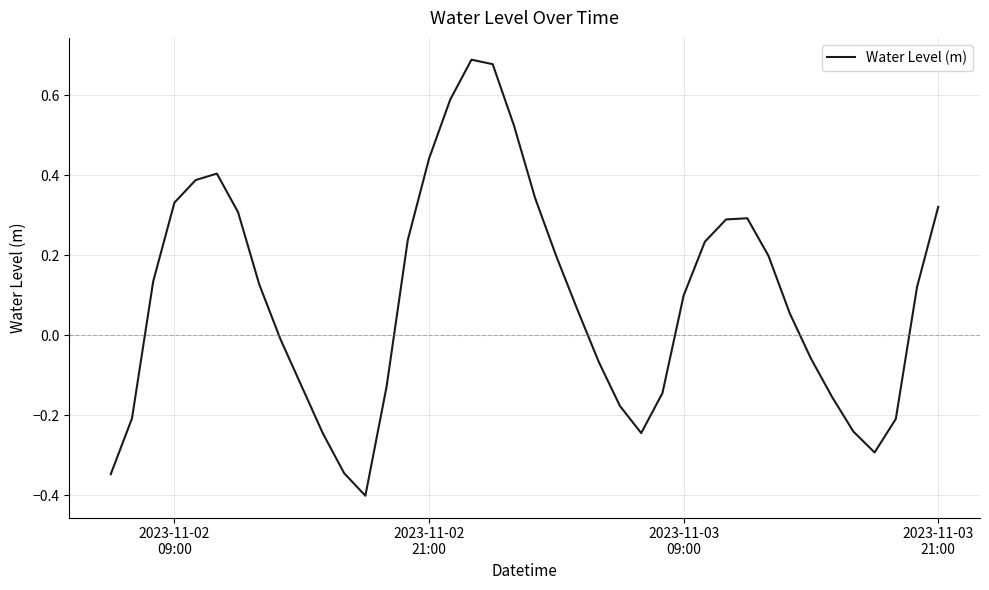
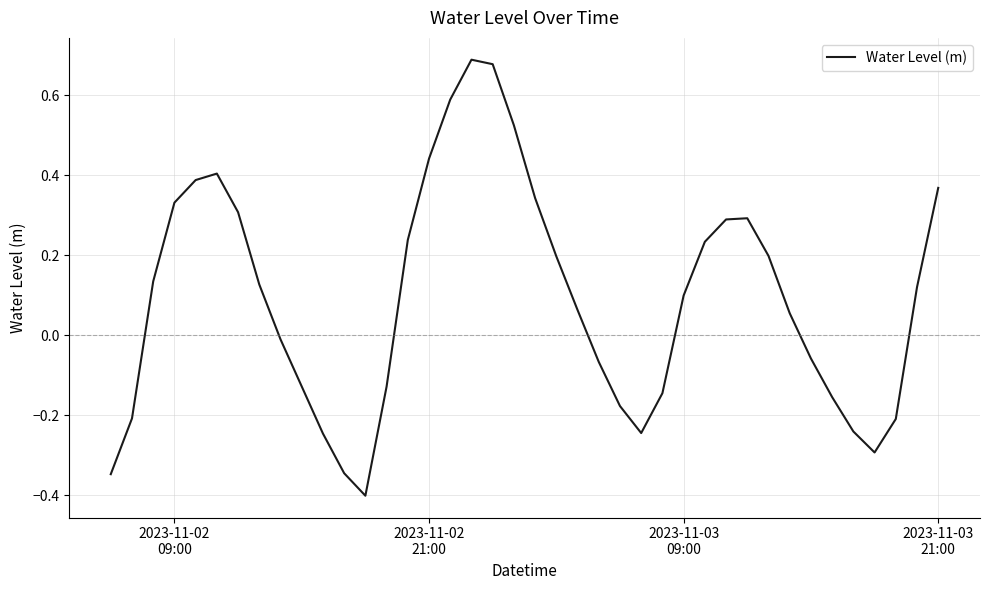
  {
    "2023-11-02 09:00": 0.33,
    "2023-11-02 21:00": 0.44,
    "2023-11-03 09:00": 0.10,
-   "2023-11-03 21:00": 0.32
+   "2023-11-03 21:00": 0.37
  }
